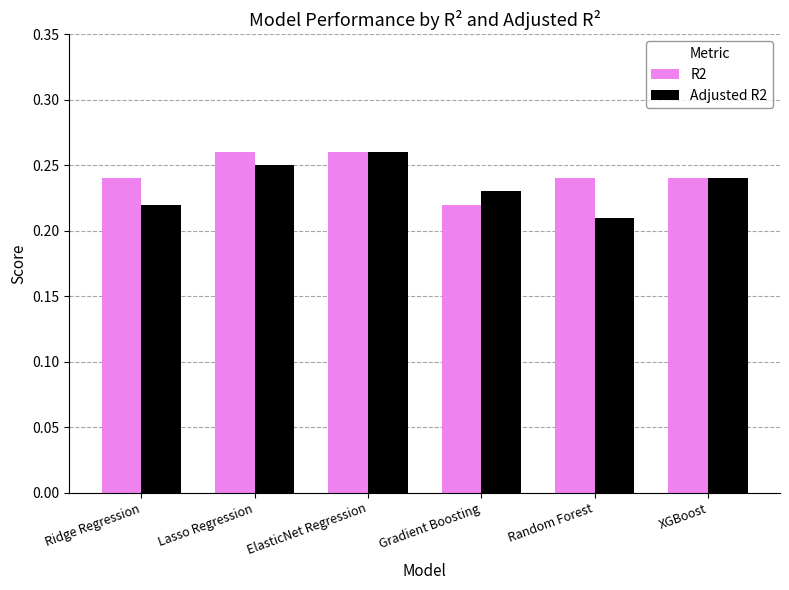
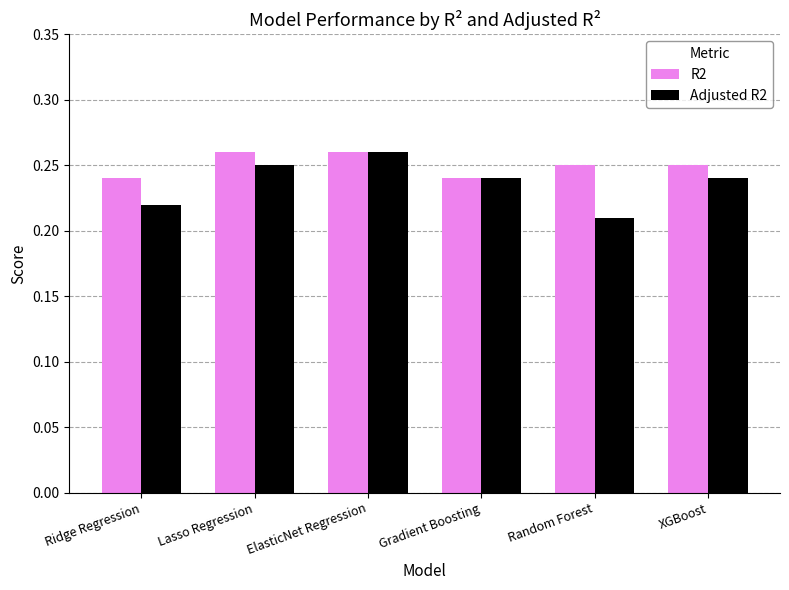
  {
    "R2": {
      "Ridge Regression": 0.24,
      "Lasso Regression": 0.26,
      "ElasticNet Regression": 0.26,
-     "Gradient Boosting": 0.22,
-     "Random Forest": 0.24,
-     "XGBoost": 0.24
+     "Gradient Boosting": 0.24,
+     "Random Forest": 0.25,
+     "XGBoost": 0.25
    },
    "Adjusted R2": {
      "Ridge Regression": 0.22,
      "Lasso Regression": 0.25,
      "ElasticNet Regression": 0.26,
-     "Gradient Boosting": 0.23,
+     "Gradient Boosting": 0.24,
      "Random Forest": 0.21,
      "XGBoost": 0.24
    }
  }
